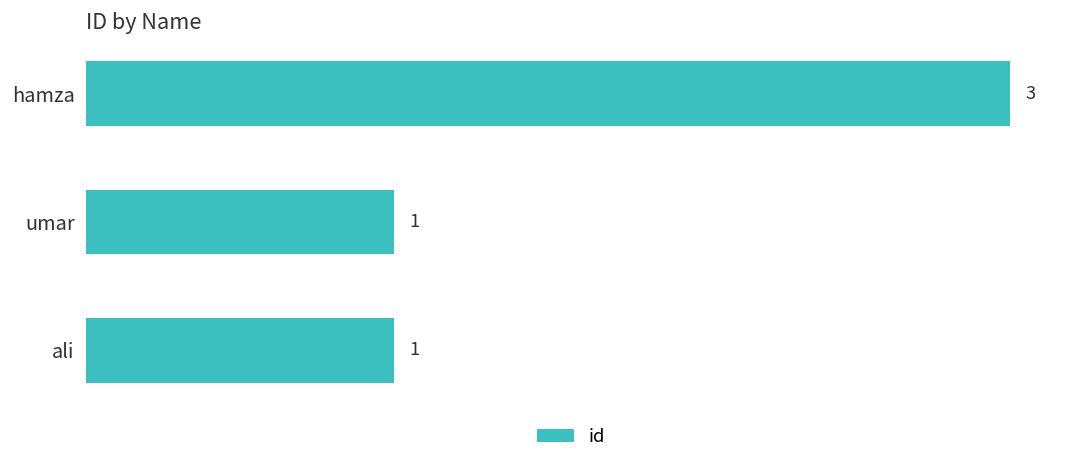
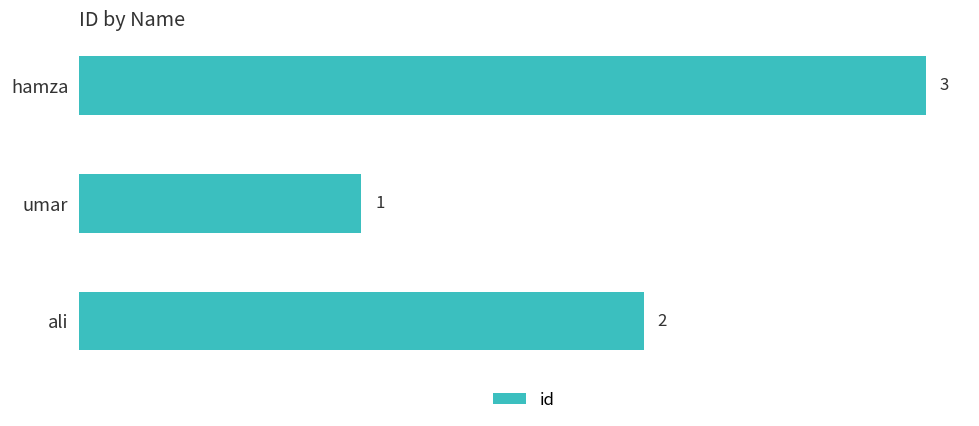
  {
    "hamza": 3,
    "umar": 1,
-   "ali": 1
+   "ali": 2
  }
